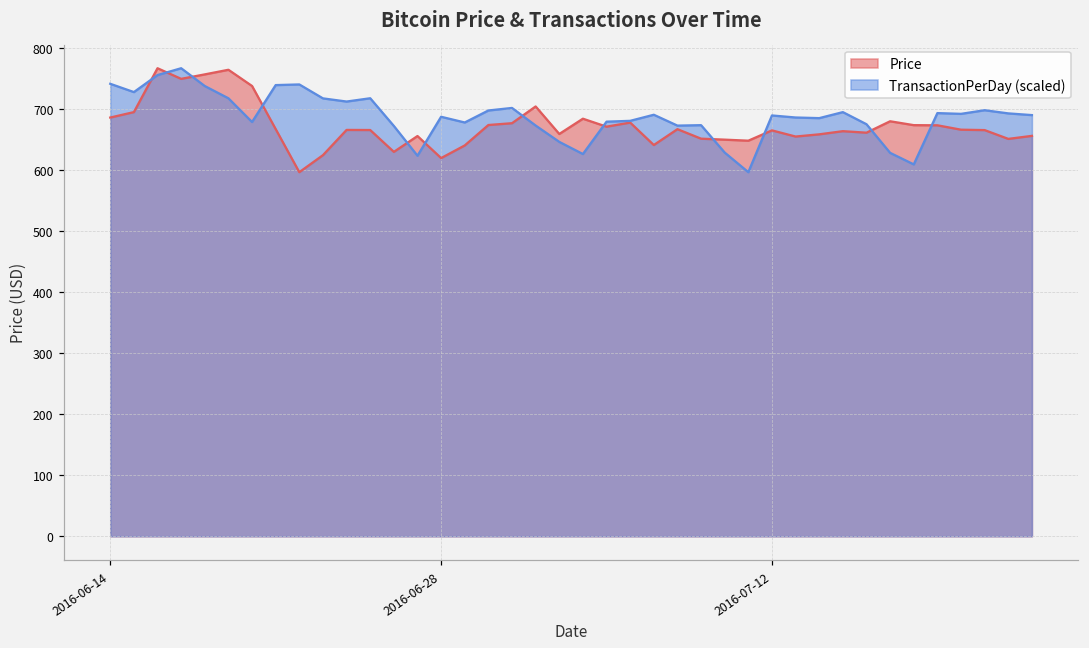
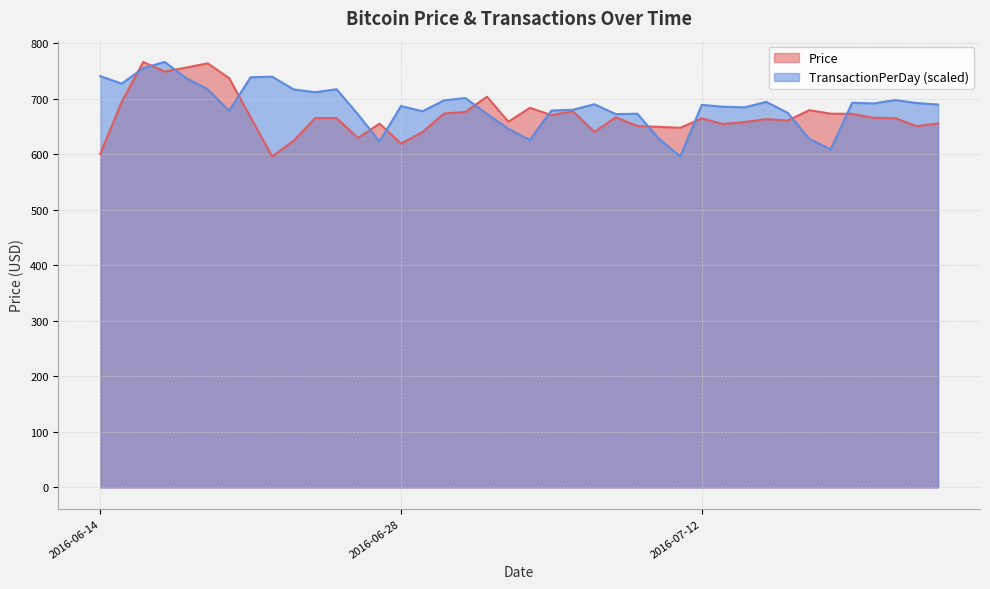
  {
    "Price": {
-     "2016-06-14": 690,
+     "2016-06-14": 600,
      "2016-06-28": 620,
      "2016-07-12": 660
    },
    "TransactionPerDay (scaled)": {
      "2016-06-14": 740,
      "2016-06-28": 690,
      "2016-07-12": 690
    }
  }
